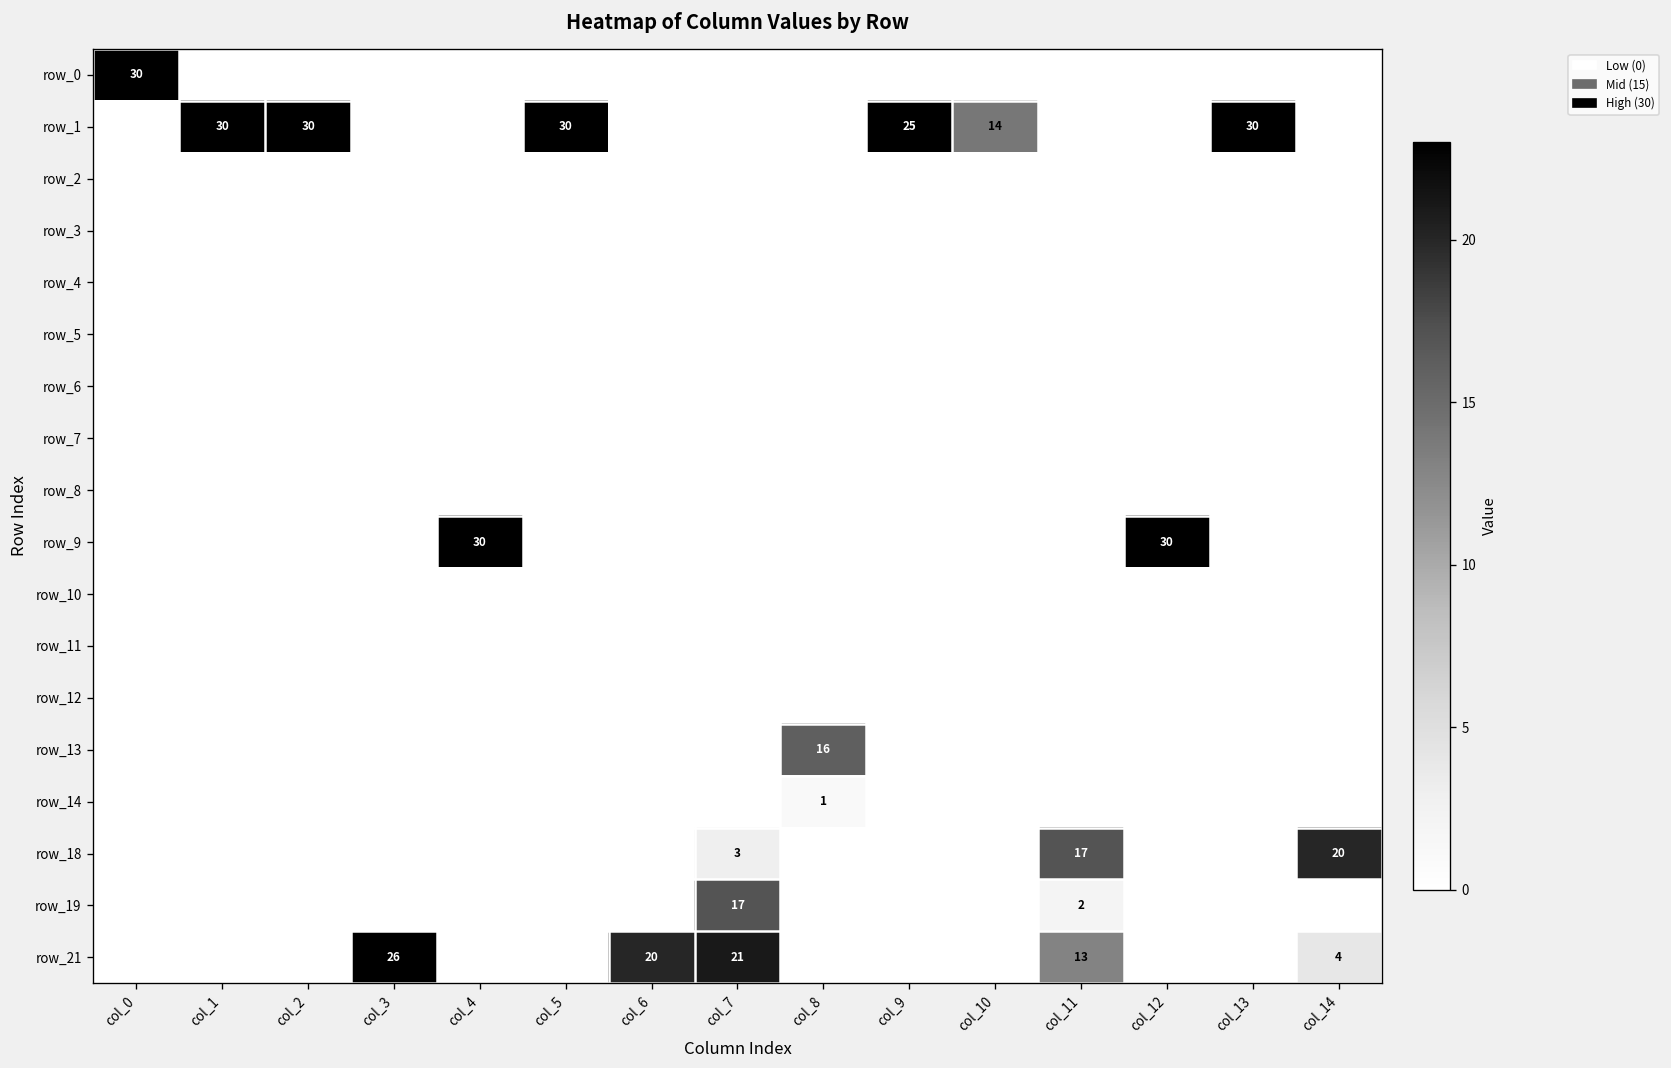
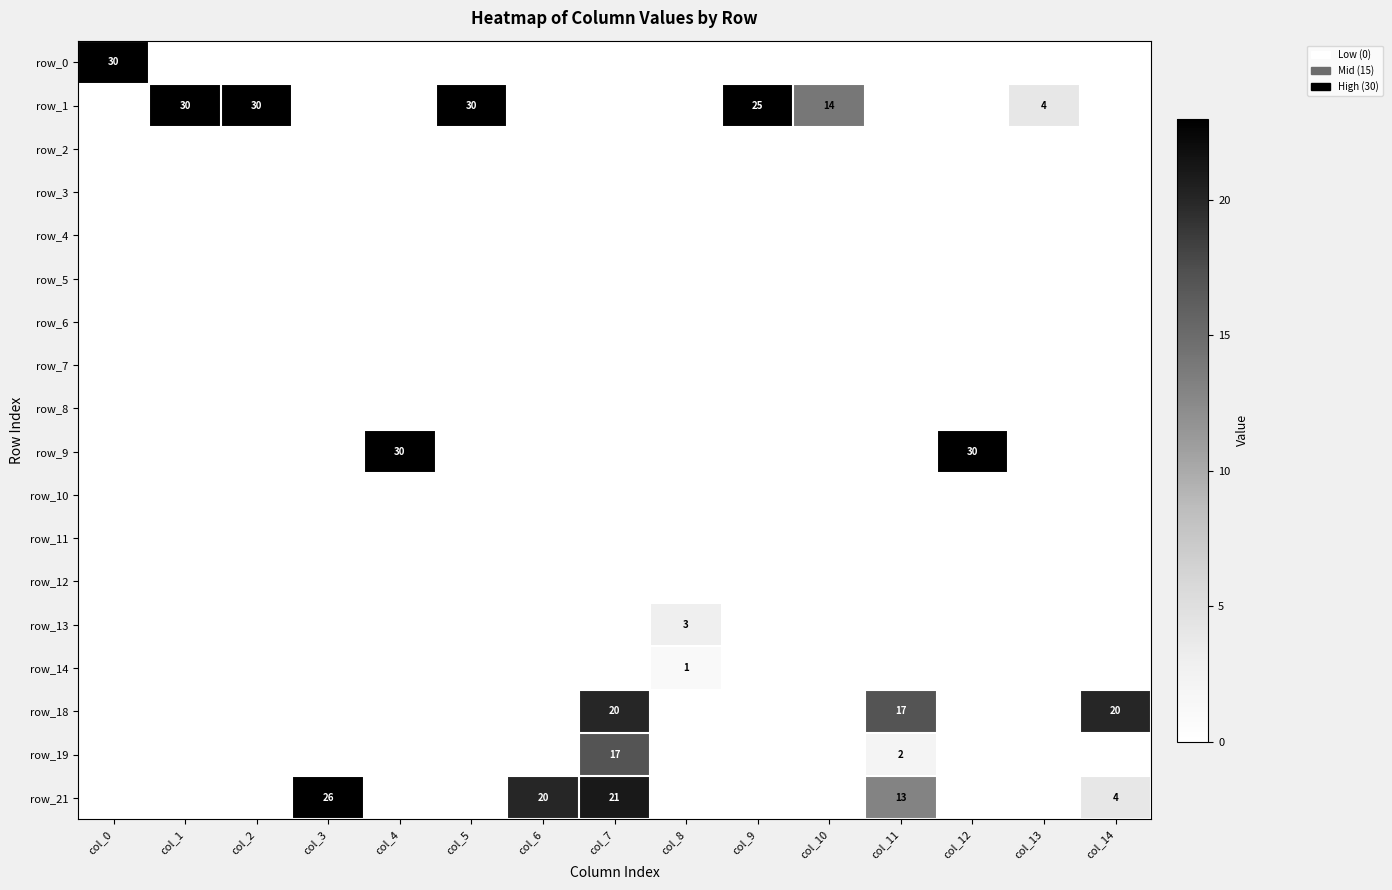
  {
    "row_0": {
      "col_0": 30
    },
    "row_1": {
      "col_1": 30,
      "col_2": 30,
      "col_5": 30,
      "col_9": 25,
      "col_10": 14,
-     "col_13": 30
+     "col_13": 4
    },
    "row_9": {
      "col_4": 30,
      "col_12": 30
    },
    "row_13": {
-     "col_8": 16
+     "col_8": 3
    },
    "row_14": {
      "col_8": 1
    },
    "row_18": {
-     "col_7": 3,
+     "col_7": 20,
      "col_11": 17,
      "col_14": 20
    },
    "row_19": {
      "col_7": 17,
      "col_11": 2
    },
    "row_21": {
      "col_3": 26,
      "col_6": 20,
      "col_7": 21,
      "col_11": 13,
      "col_14": 4
    }
  }
